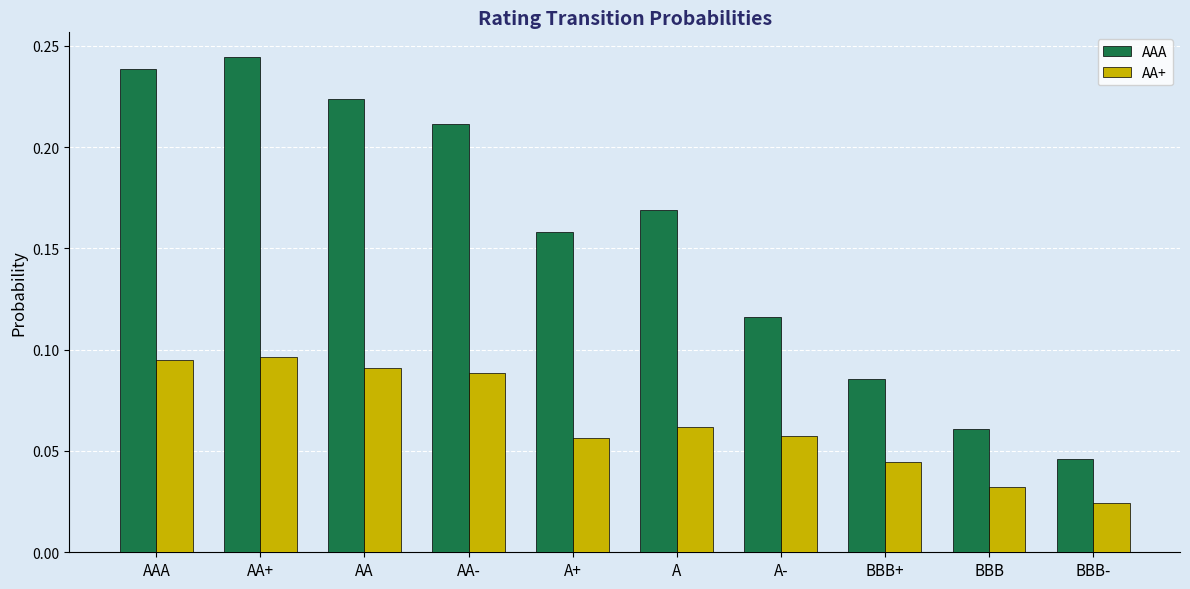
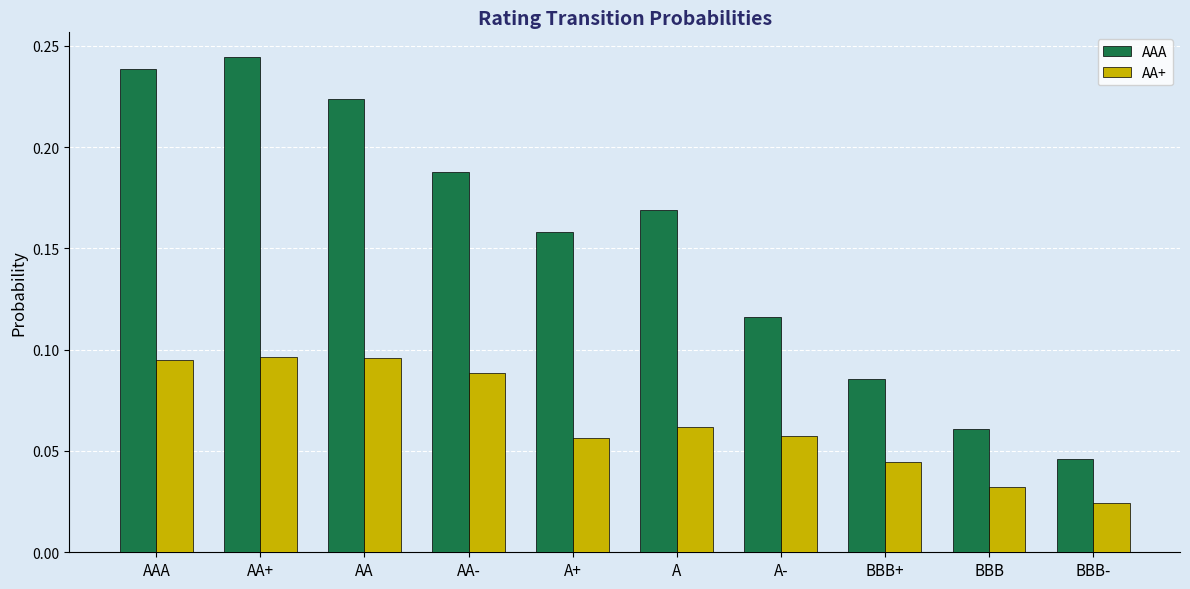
  {
    "AAA": {
      "AAA": 0.238,
      "AA+": 0.244,
      "AA": 0.224,
-     "AA-": 0.211,
+     "AA-": 0.188,
      "A+": 0.158,
      "A": 0.169,
      "A-": 0.116,
      "BBB+": 0.085,
      "BBB": 0.061,
      "BBB-": 0.046
    },
    "AA+": {
      "AAA": 0.095,
      "AA+": 0.096,
-     "AA": 0.091,
+     "AA": 0.096,
      "AA-": 0.088,
      "A+": 0.056,
      "A": 0.062,
      "A-": 0.057,
      "BBB+": 0.045,
      "BBB": 0.032,
      "BBB-": 0.024
    }
  }
